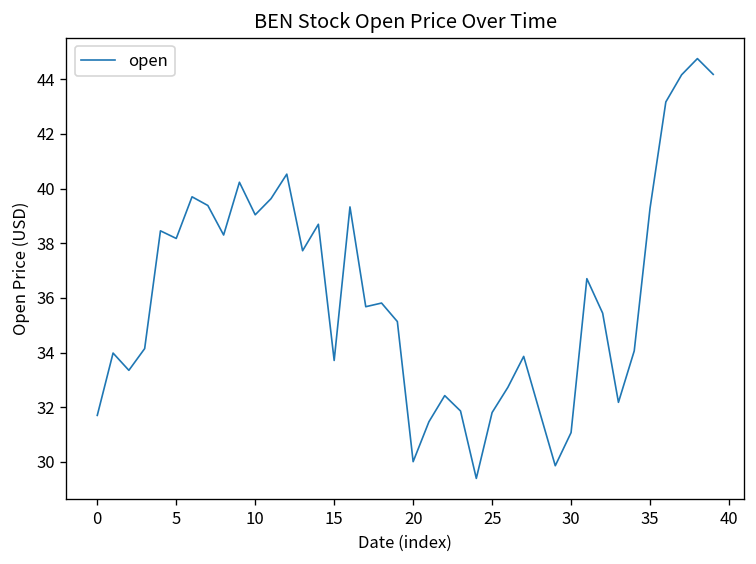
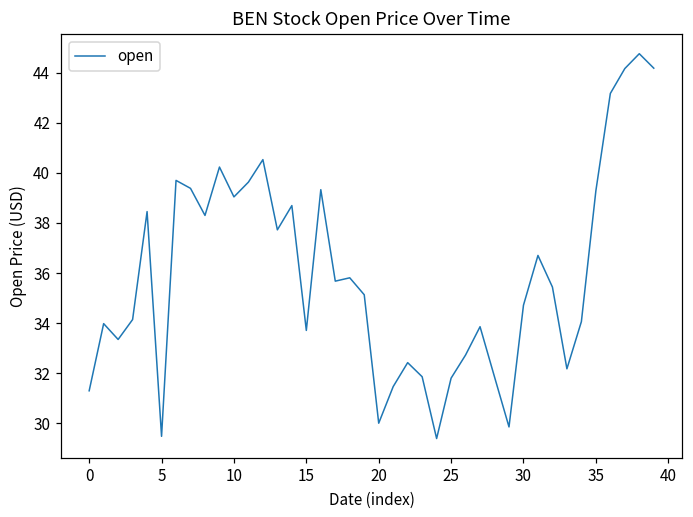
  {
-   "0": 31.7,
-   "5": 38.2,
+   "0": 31.3,
+   "5": 29.5,
    "10": 39.0,
    "15": 33.7,
    "20": 30.0,
    "25": 31.8,
-   "30": 31.1,
+   "30": 34.7,
    "35": 39.3
  }
